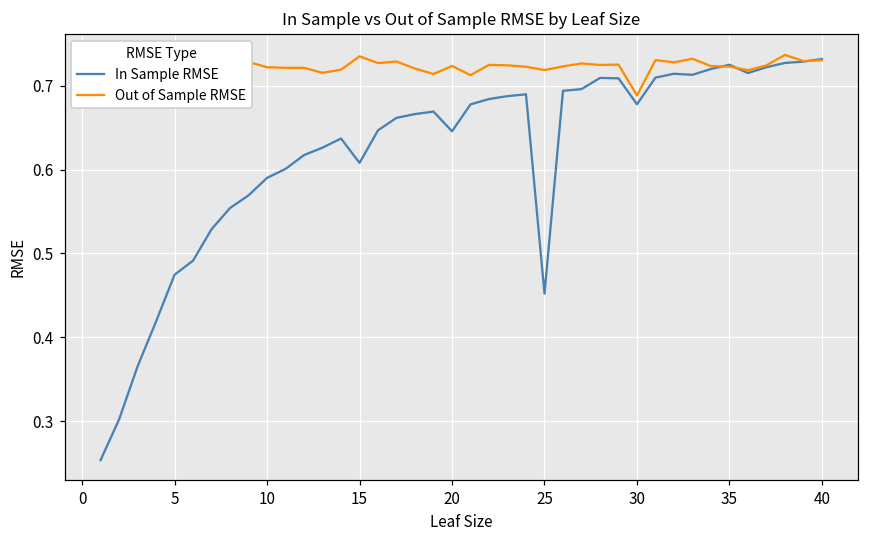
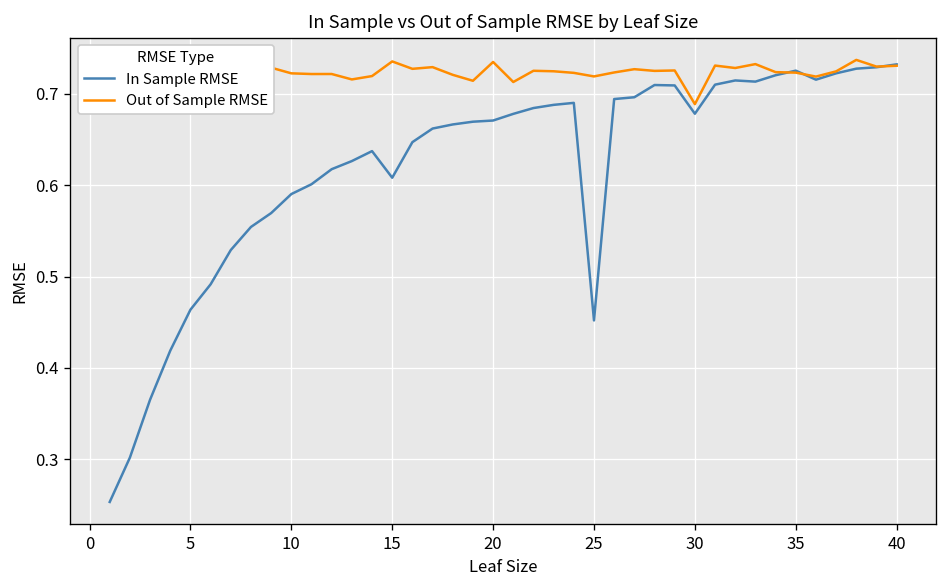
  {
    "In Sample RMSE": {
-     "5": 0.47,
+     "5": 0.46,
      "10": 0.59,
      "15": 0.61,
-     "20": 0.65,
+     "20": 0.67,
      "25": 0.45,
      "30": 0.68
    },
    "Out of Sample RMSE": {
      "10": 0.72,
      "15": 0.74,
-     "20": 0.72,
+     "20": 0.73,
      "25": 0.72,
      "30": 0.69
    }
  }
